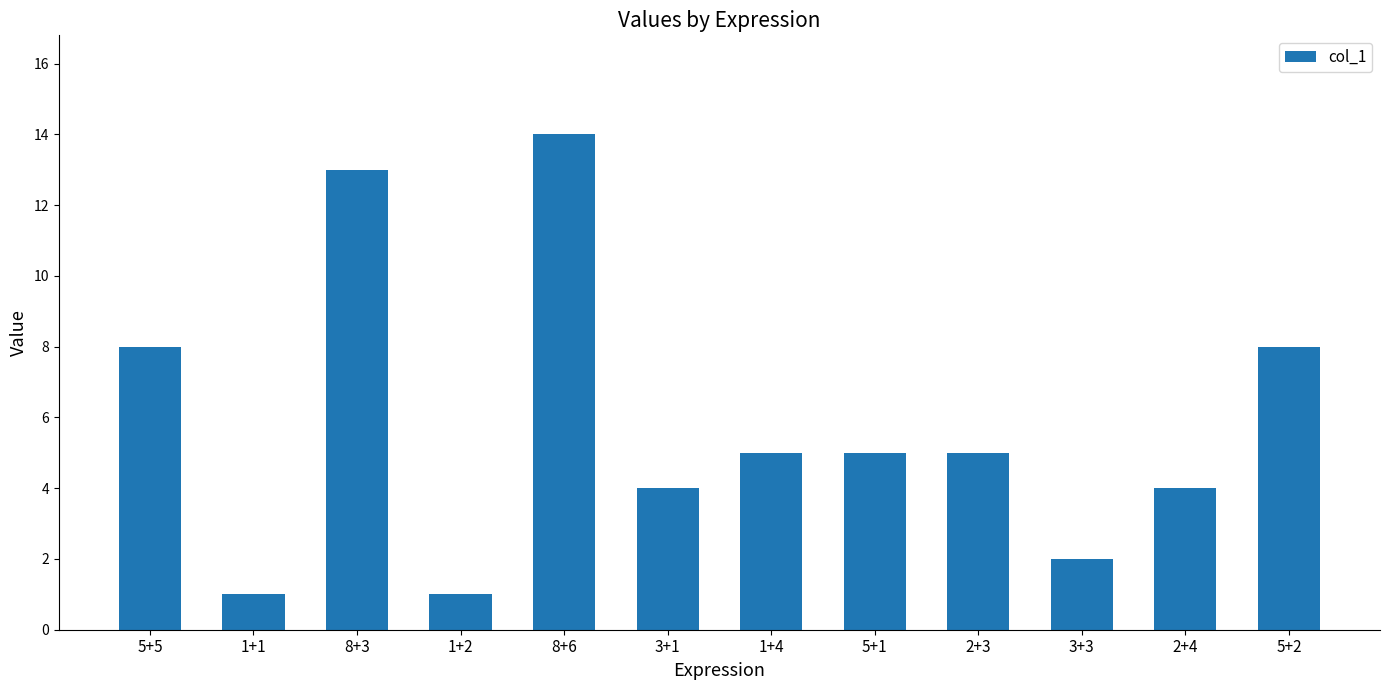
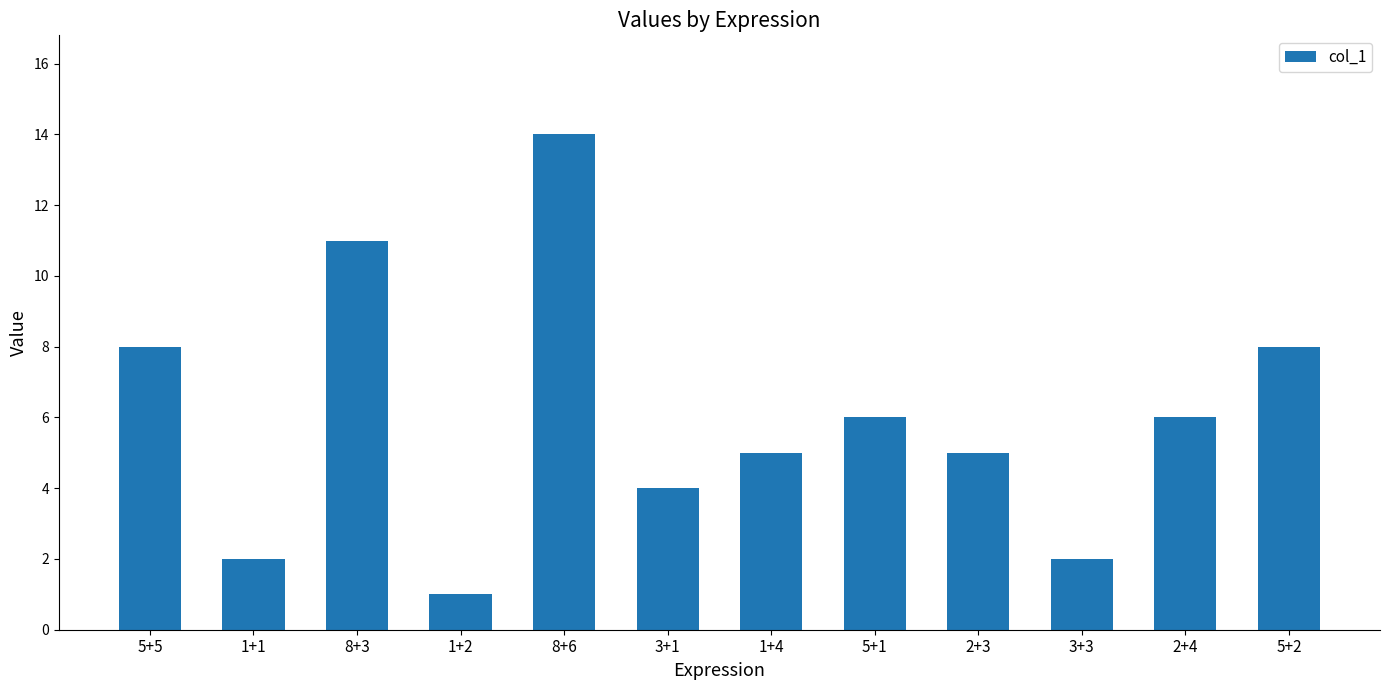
  {
    "5+5": 8,
-   "1+1": 1,
-   "8+3": 13,
+   "1+1": 2,
+   "8+3": 11,
    "1+2": 1,
    "8+6": 14,
    "3+1": 4,
    "1+4": 5,
-   "5+1": 5,
+   "5+1": 6,
    "2+3": 5,
    "3+3": 2,
-   "2+4": 4,
+   "2+4": 6,
    "5+2": 8
  }
